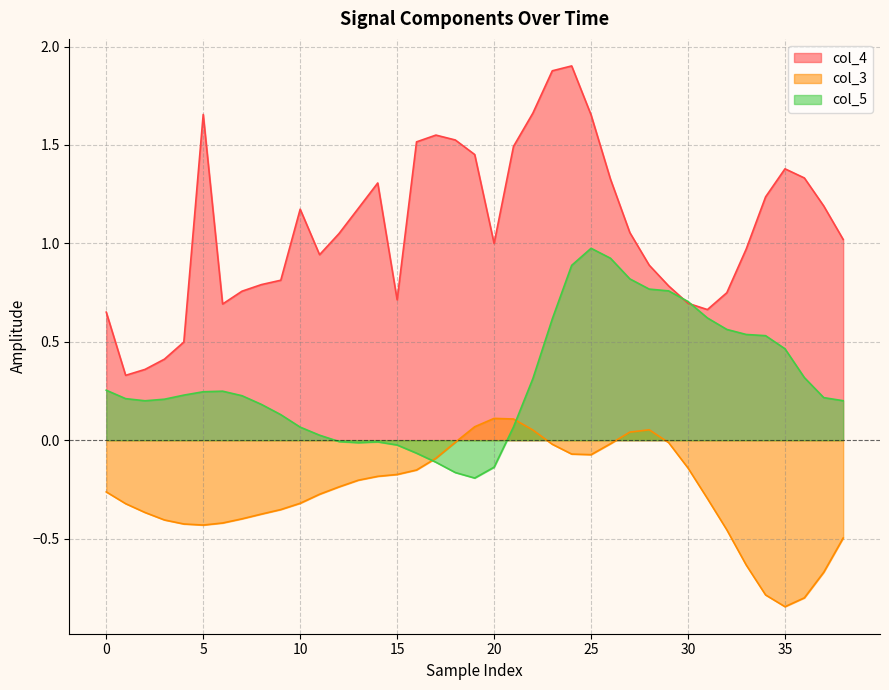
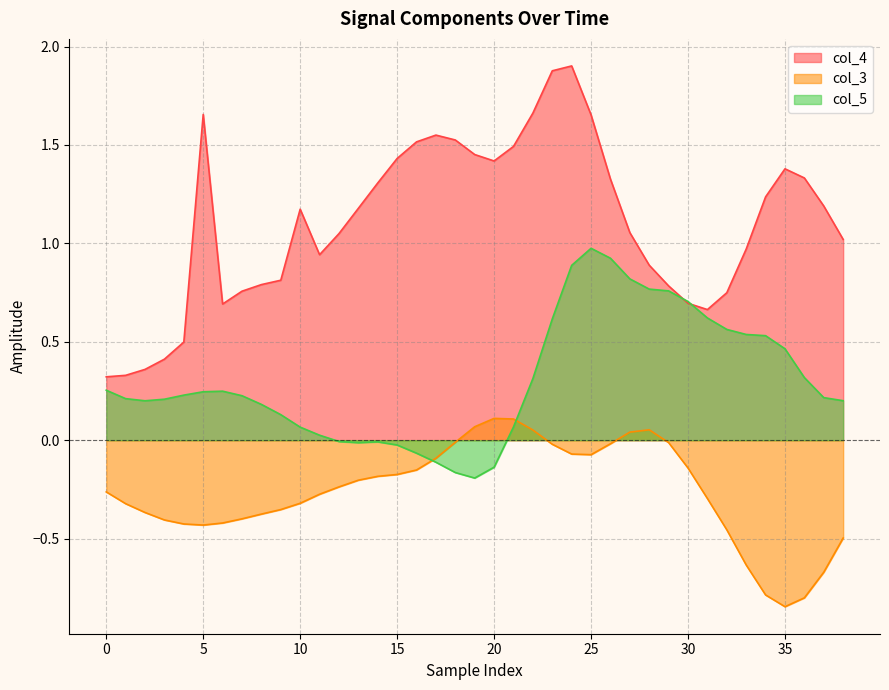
  {
    "col_4": {
-     "0": 0.65,
+     "0": 0.32,
      "5": 1.65,
      "10": 1.17,
-     "15": 0.71,
-     "20": 1.00,
+     "15": 1.43,
+     "20": 1.42,
      "25": 1.65,
      "35": 1.38
    }
  }
